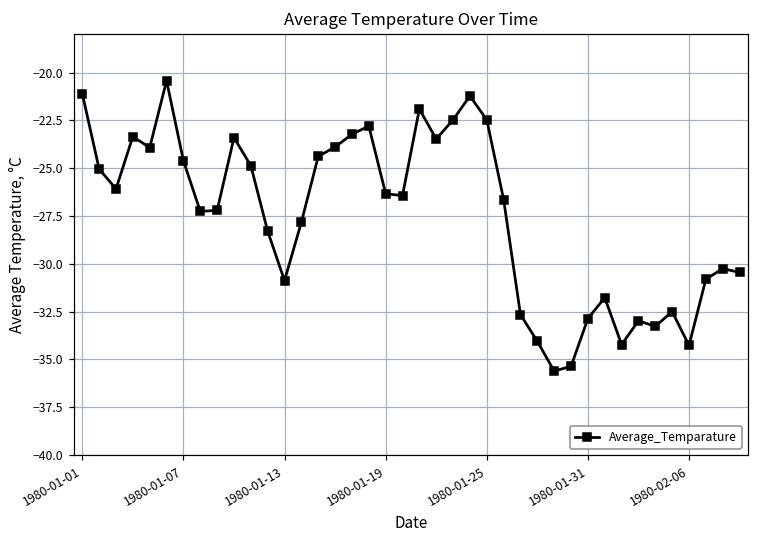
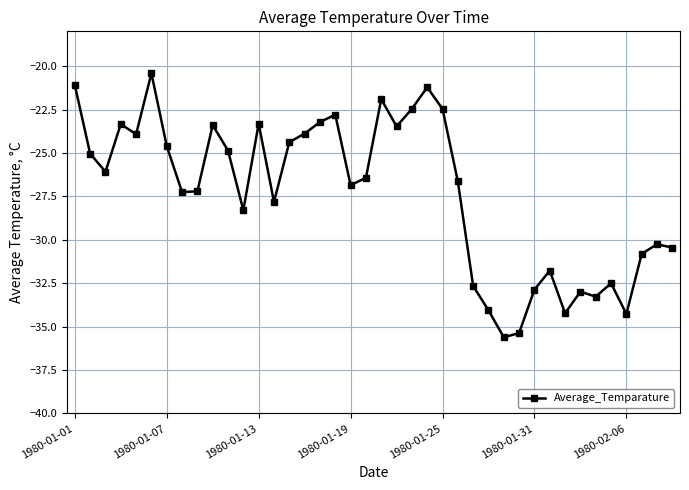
  {
    "1980-01-01": -21.1,
    "1980-01-07": -24.6,
-   "1980-01-13": -30.9,
-   "1980-01-19": -26.3,
+   "1980-01-13": -23.3,
+   "1980-01-19": -26.9,
    "1980-01-25": -22.5,
    "1980-01-31": -32.9,
    "1980-02-06": -34.3
  }
